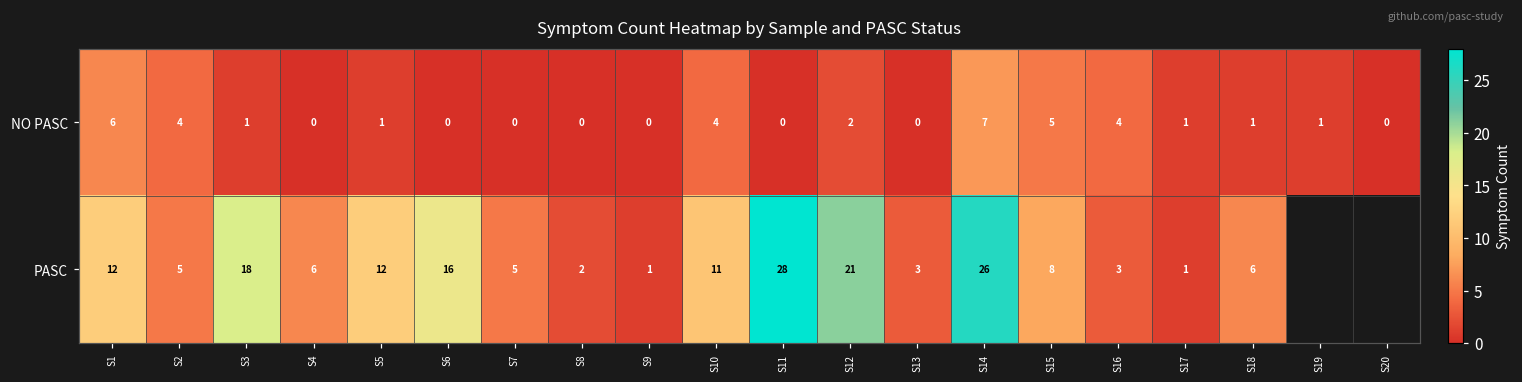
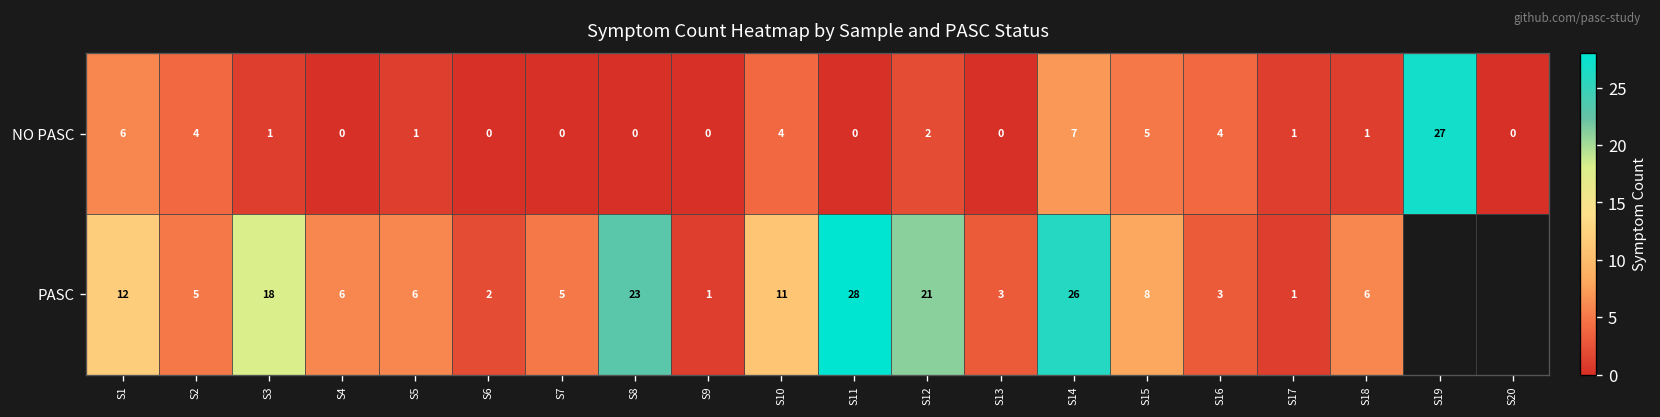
  {
    "NO PASC": {
      "S1": 6,
      "S2": 4,
      "S3": 1,
      "S4": 0,
      "S5": 1,
      "S6": 0,
      "S7": 0,
      "S8": 0,
      "S9": 0,
      "S10": 4,
      "S11": 0,
      "S12": 2,
      "S13": 0,
      "S14": 7,
      "S15": 5,
      "S16": 4,
      "S17": 1,
      "S18": 1,
-     "S19": 1,
+     "S19": 27,
      "S20": 0
    },
    "PASC": {
      "S1": 12,
      "S2": 5,
      "S3": 18,
      "S4": 6,
-     "S5": 12,
-     "S6": 16,
+     "S5": 6,
+     "S6": 2,
      "S7": 5,
-     "S8": 2,
+     "S8": 23,
      "S9": 1,
      "S10": 11,
      "S11": 28,
      "S12": 21,
      "S13": 3,
      "S14": 26,
      "S15": 8,
      "S16": 3,
      "S17": 1,
      "S18": 6
    }
  }
